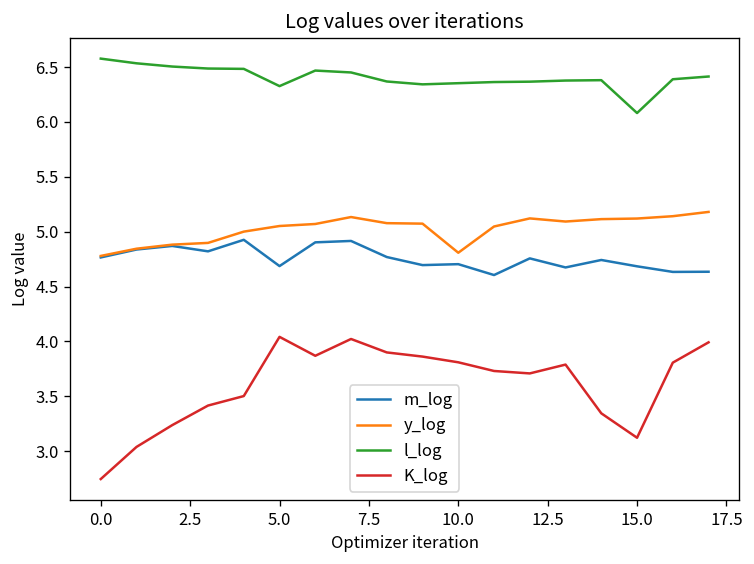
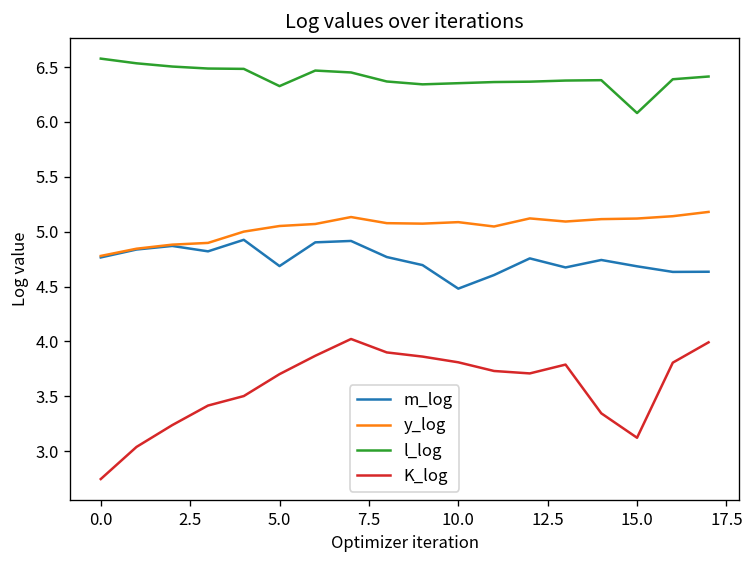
  {
    "m_log": {
      "5.0": 4.7,
-     "10.0": 4.7,
+     "10.0": 4.5,
      "15.0": 4.7
    },
    "y_log": {
      "5.0": 5.1,
-     "10.0": 4.8,
+     "10.0": 5.1,
      "15.0": 5.1
    },
    "l_log": {
      "0.0": 6.6,
      "5.0": 6.3,
      "10.0": 6.4,
      "15.0": 6.1
    },
    "K_log": {
      "0.0": 2.7,
-     "5.0": 4.0,
+     "5.0": 3.7,
      "10.0": 3.8,
      "15.0": 3.1
    }
  }
